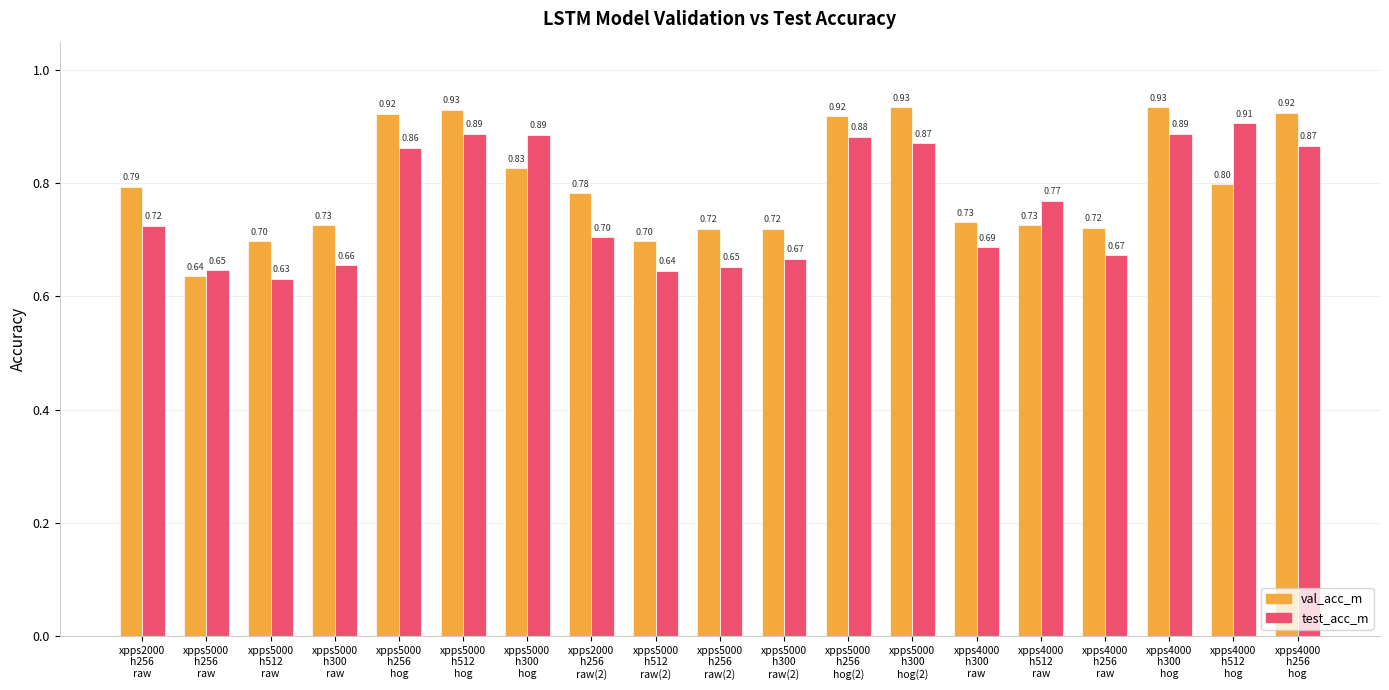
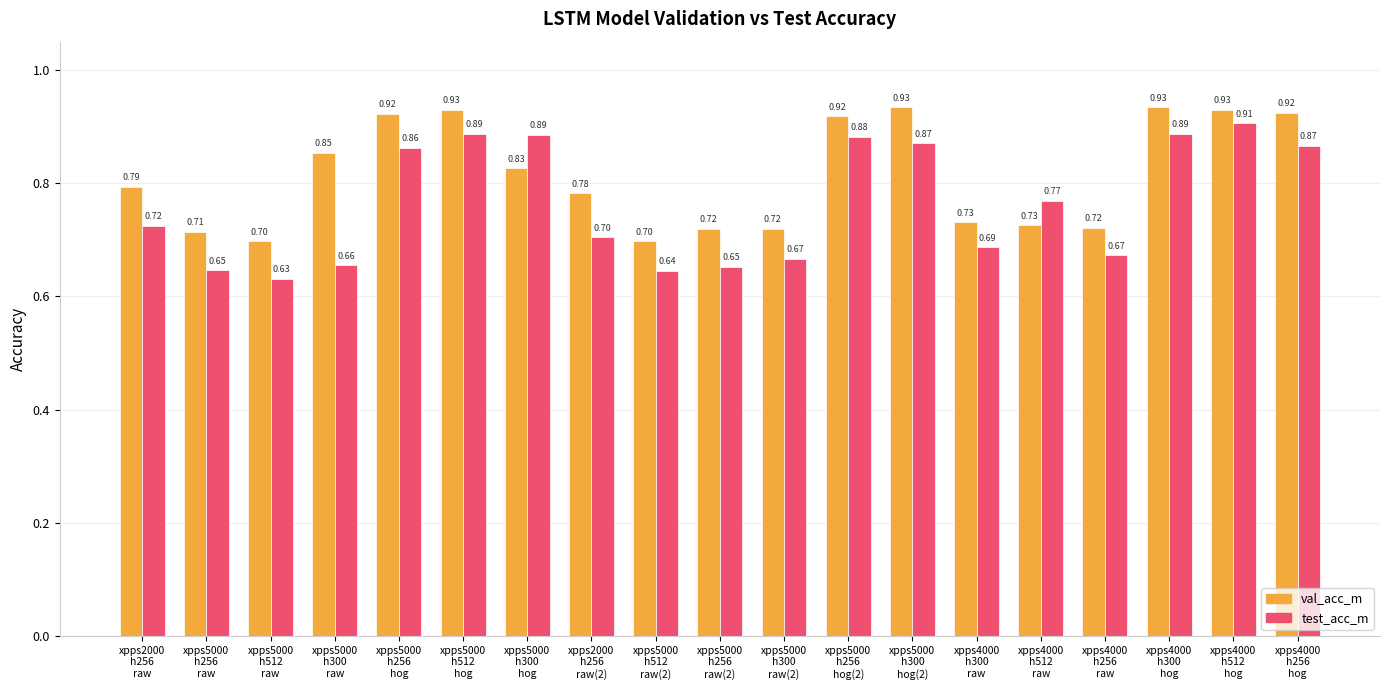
  {
    "val_acc_m": {
      "xpps2000 h256 raw": 0.79,
-     "xpps5000 h256 raw": 0.64,
+     "xpps5000 h256 raw": 0.71,
      "xpps5000 h512 raw": 0.70,
-     "xpps5000 h300 raw": 0.73,
+     "xpps5000 h300 raw": 0.85,
      "xpps5000 h256 hog": 0.92,
      "xpps5000 h512 hog": 0.93,
      "xpps5000 h300 hog": 0.83,
      "xpps2000 h256 raw(2)": 0.78,
      "xpps5000 h512 raw(2)": 0.70,
      "xpps5000 h256 raw(2)": 0.72,
      "xpps5000 h300 raw(2)": 0.72,
      "xpps5000 h256 hog(2)": 0.92,
      "xpps5000 h300 hog(2)": 0.93,
      "xpps4000 h300 raw": 0.73,
      "xpps4000 h512 raw": 0.73,
      "xpps4000 h256 raw": 0.72,
      "xpps4000 h300 hog": 0.93,
-     "xpps4000 h512 hog": 0.80,
+     "xpps4000 h512 hog": 0.93,
      "xpps4000 h256 hog": 0.92
    },
    "test_acc_m": {
      "xpps2000 h256 raw": 0.72,
      "xpps5000 h256 raw": 0.65,
      "xpps5000 h512 raw": 0.63,
      "xpps5000 h300 raw": 0.66,
      "xpps5000 h256 hog": 0.86,
      "xpps5000 h512 hog": 0.89,
      "xpps5000 h300 hog": 0.89,
      "xpps2000 h256 raw(2)": 0.70,
      "xpps5000 h512 raw(2)": 0.64,
      "xpps5000 h256 raw(2)": 0.65,
      "xpps5000 h300 raw(2)": 0.67,
      "xpps5000 h256 hog(2)": 0.88,
      "xpps5000 h300 hog(2)": 0.87,
      "xpps4000 h300 raw": 0.69,
      "xpps4000 h512 raw": 0.77,
      "xpps4000 h256 raw": 0.67,
      "xpps4000 h300 hog": 0.89,
      "xpps4000 h512 hog": 0.91,
      "xpps4000 h256 hog": 0.87
    }
  }
